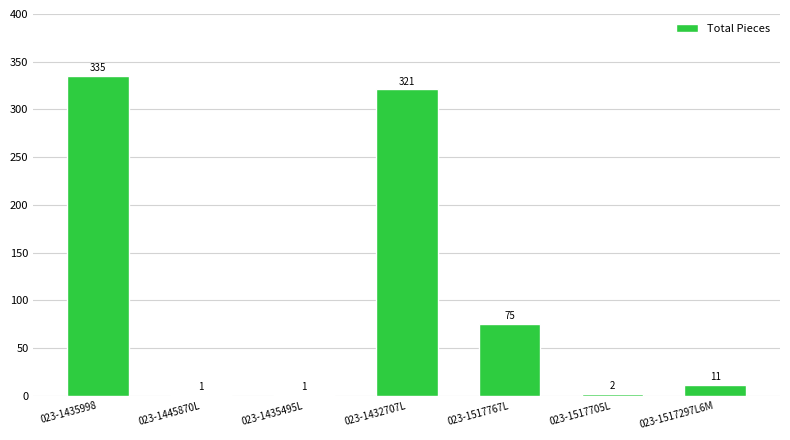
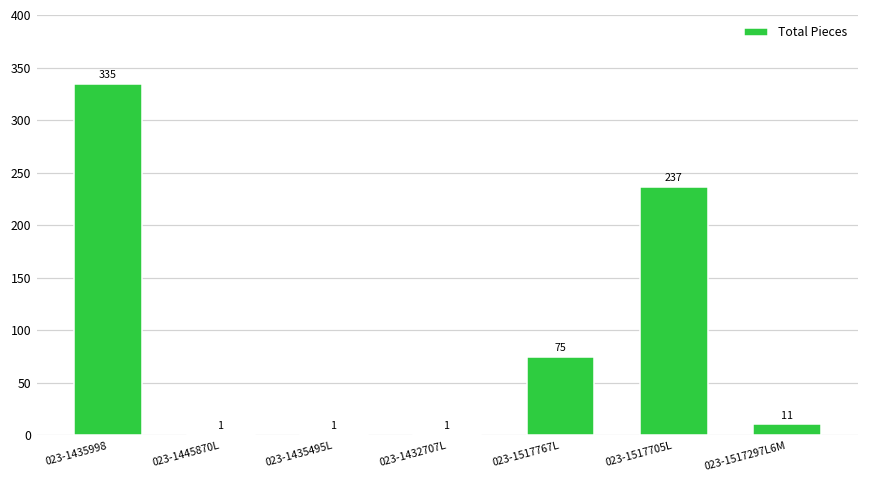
  {
    "023-1435998": 335,
    "023-1445870L": 1,
    "023-1435495L": 1,
-   "023-1432707L": 321,
+   "023-1432707L": 1,
    "023-1517767L": 75,
-   "023-1517705L": 2,
+   "023-1517705L": 237,
    "023-1517297L6M": 11
  }
